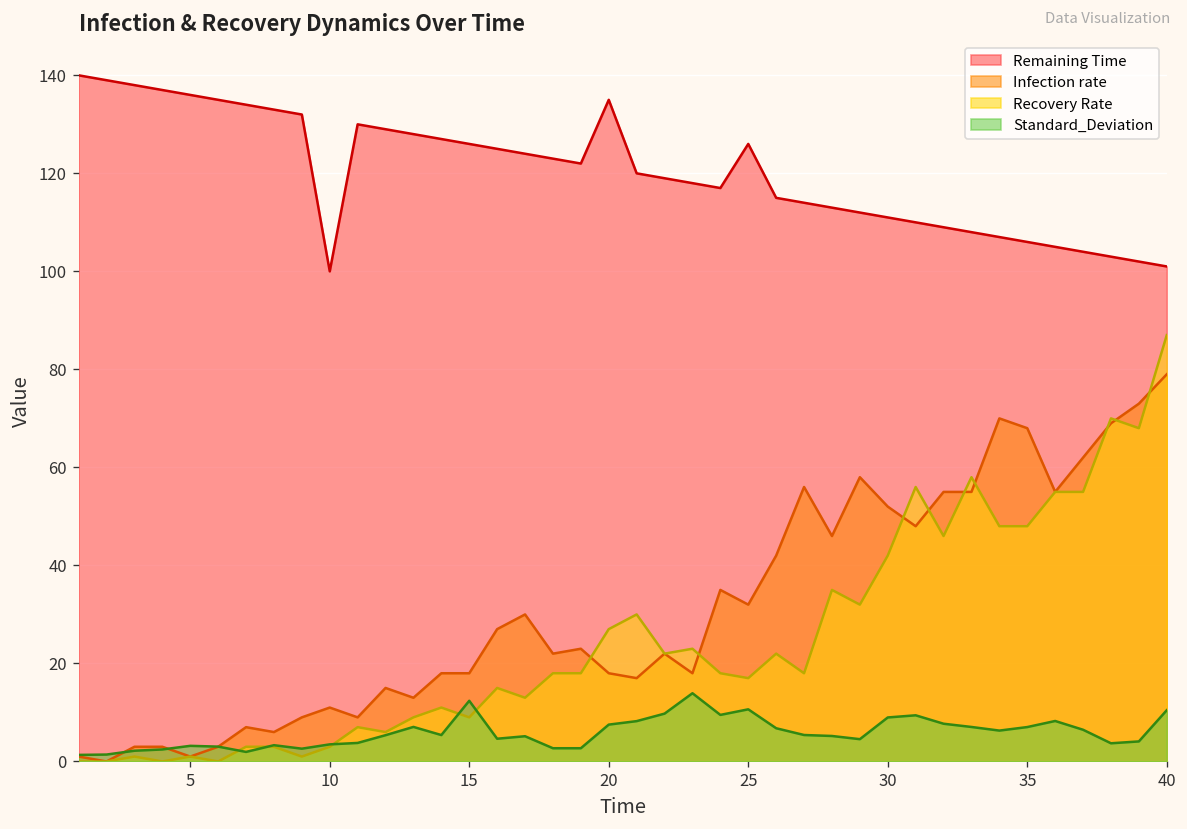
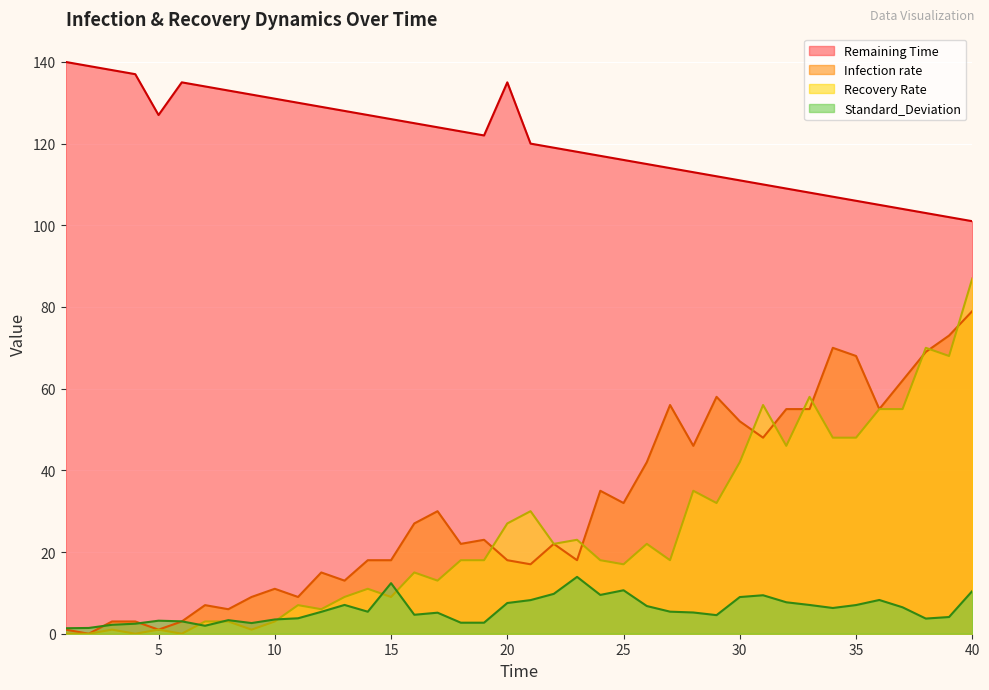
  {
    "Remaining Time": {
-     "5": 136,
-     "10": 100,
+     "5": 127,
+     "10": 131,
      "15": 126,
      "20": 135,
-     "25": 126,
+     "25": 116,
      "30": 111,
      "35": 106,
      "40": 101
    },
    "Infection rate": {
      "10": 11,
      "15": 18,
      "20": 18,
      "25": 32,
      "30": 52,
      "35": 68,
      "40": 79
    },
    "Recovery Rate": {
      "15": 9,
      "20": 27,
      "25": 17,
      "30": 42,
      "35": 48,
      "40": 87
    },
    "Standard_Deviation": {
      "5": 3,
      "15": 12,
      "20": 8,
      "25": 11,
      "30": 9,
      "35": 7,
      "40": 10
    }
  }
